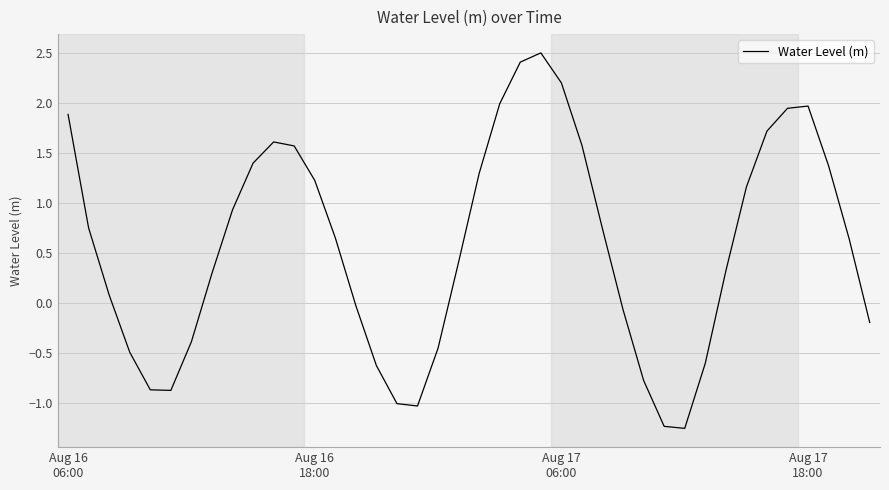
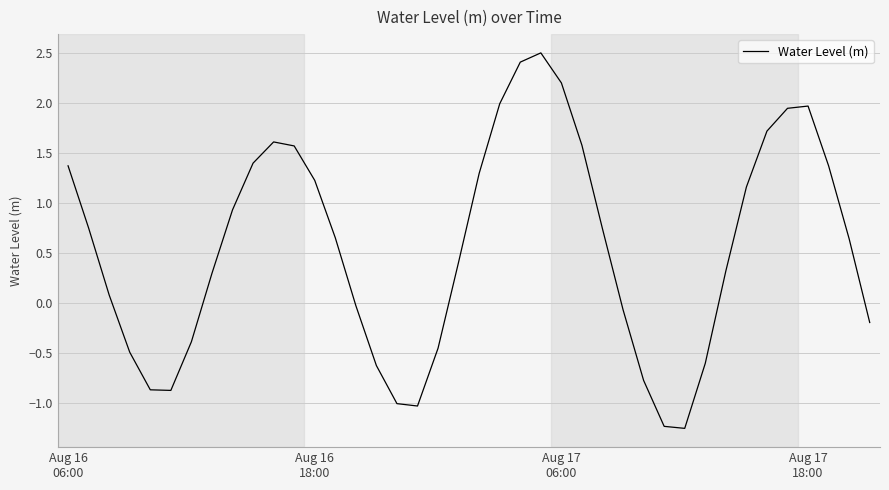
  {
-   "Aug 16 06:00": 1.9,
+   "Aug 16 06:00": 1.4,
    "Aug 16 18:00": 1.2,
    "Aug 17 06:00": 2.2,
    "Aug 17 18:00": 2.0
  }
